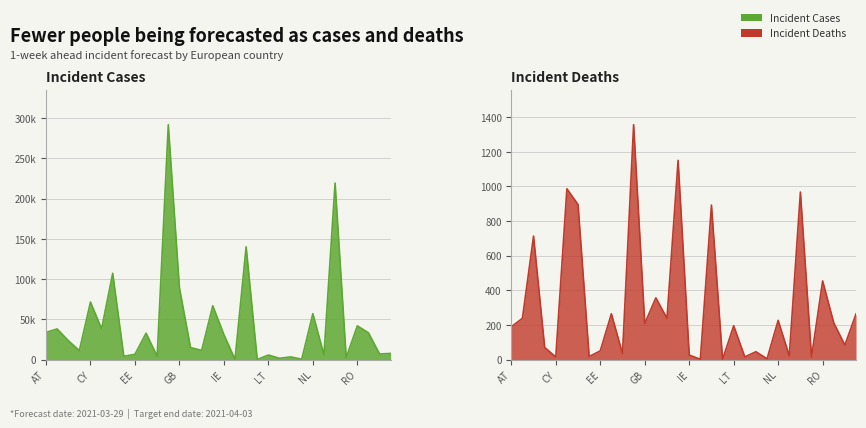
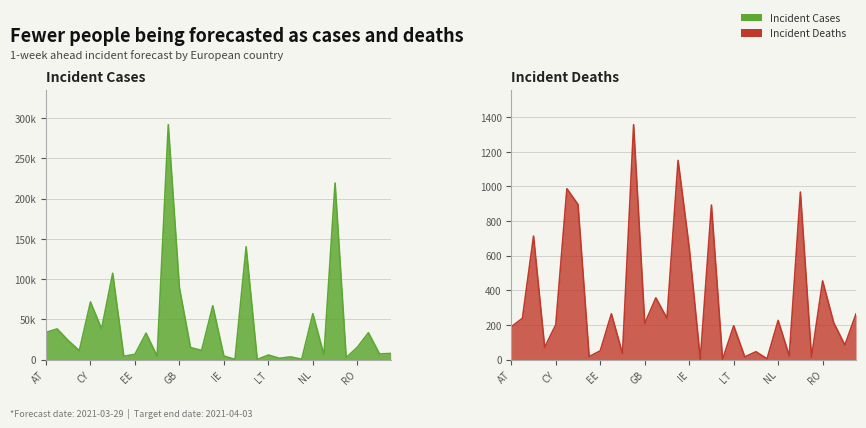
  {
    "Incident Cases": {
      "AT": 30000,
      "CY": 70000,
      "EE": 10000,
      "GB": 90000,
-     "IE": 30000,
+     "IE": 0,
      "LT": 10000,
      "NL": 60000,
-     "RO": 40000
+     "RO": 20000
    },
    "Incident Deaths": {
      "AT": 190,
-     "CY": 10,
+     "CY": 200,
      "EE": 50,
      "GB": 210,
-     "IE": 30,
+     "IE": 650,
      "LT": 200,
      "NL": 230,
      "RO": 450
    }
  }
